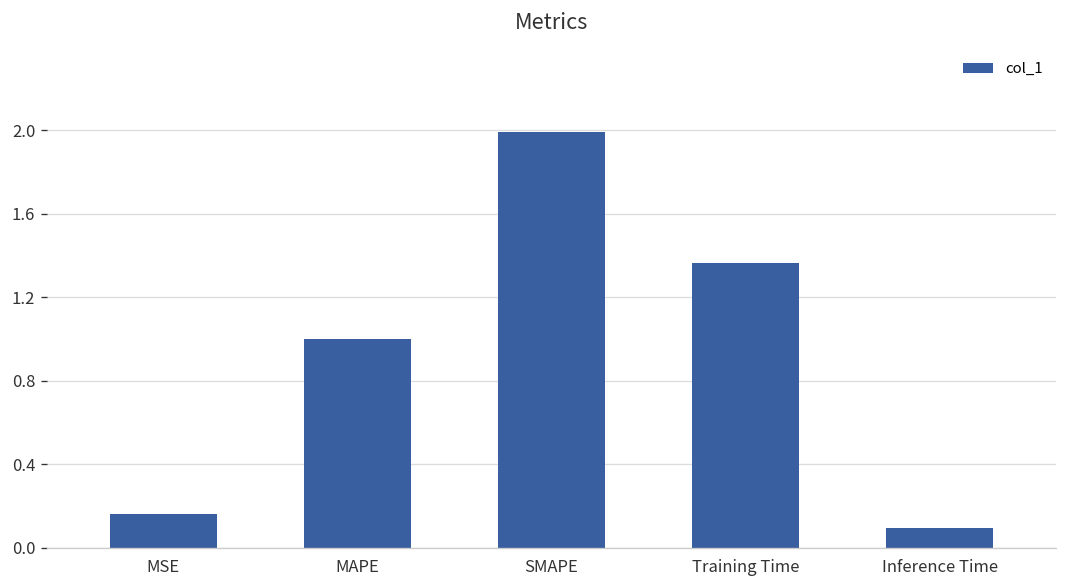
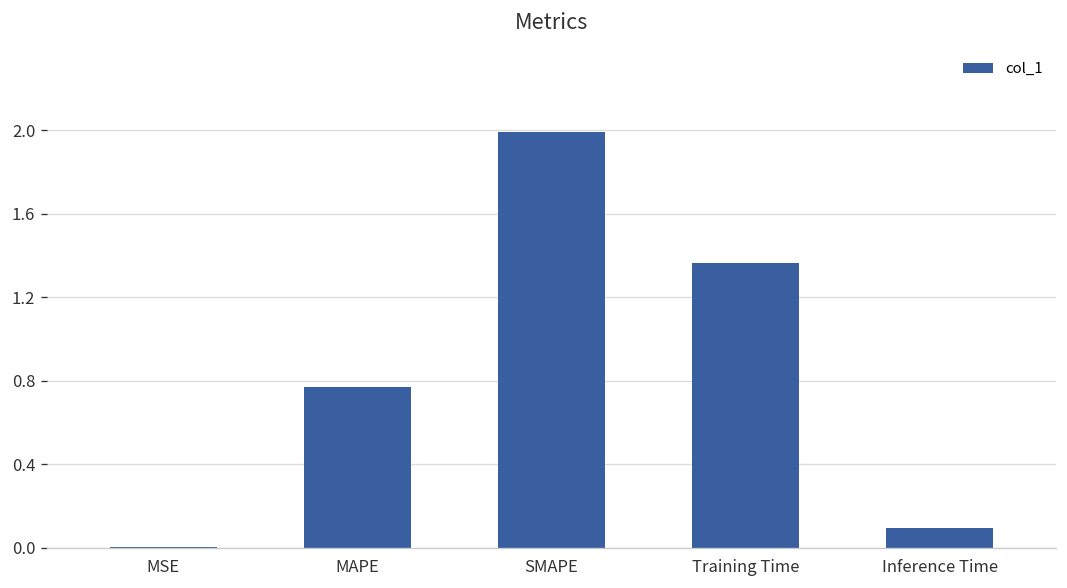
  {
-   "MSE": 0.16,
-   "MAPE": 1.00,
+   "MSE": 0.00,
+   "MAPE": 0.77,
    "SMAPE": 1.99,
    "Training Time": 1.36,
    "Inference Time": 0.09
  }
